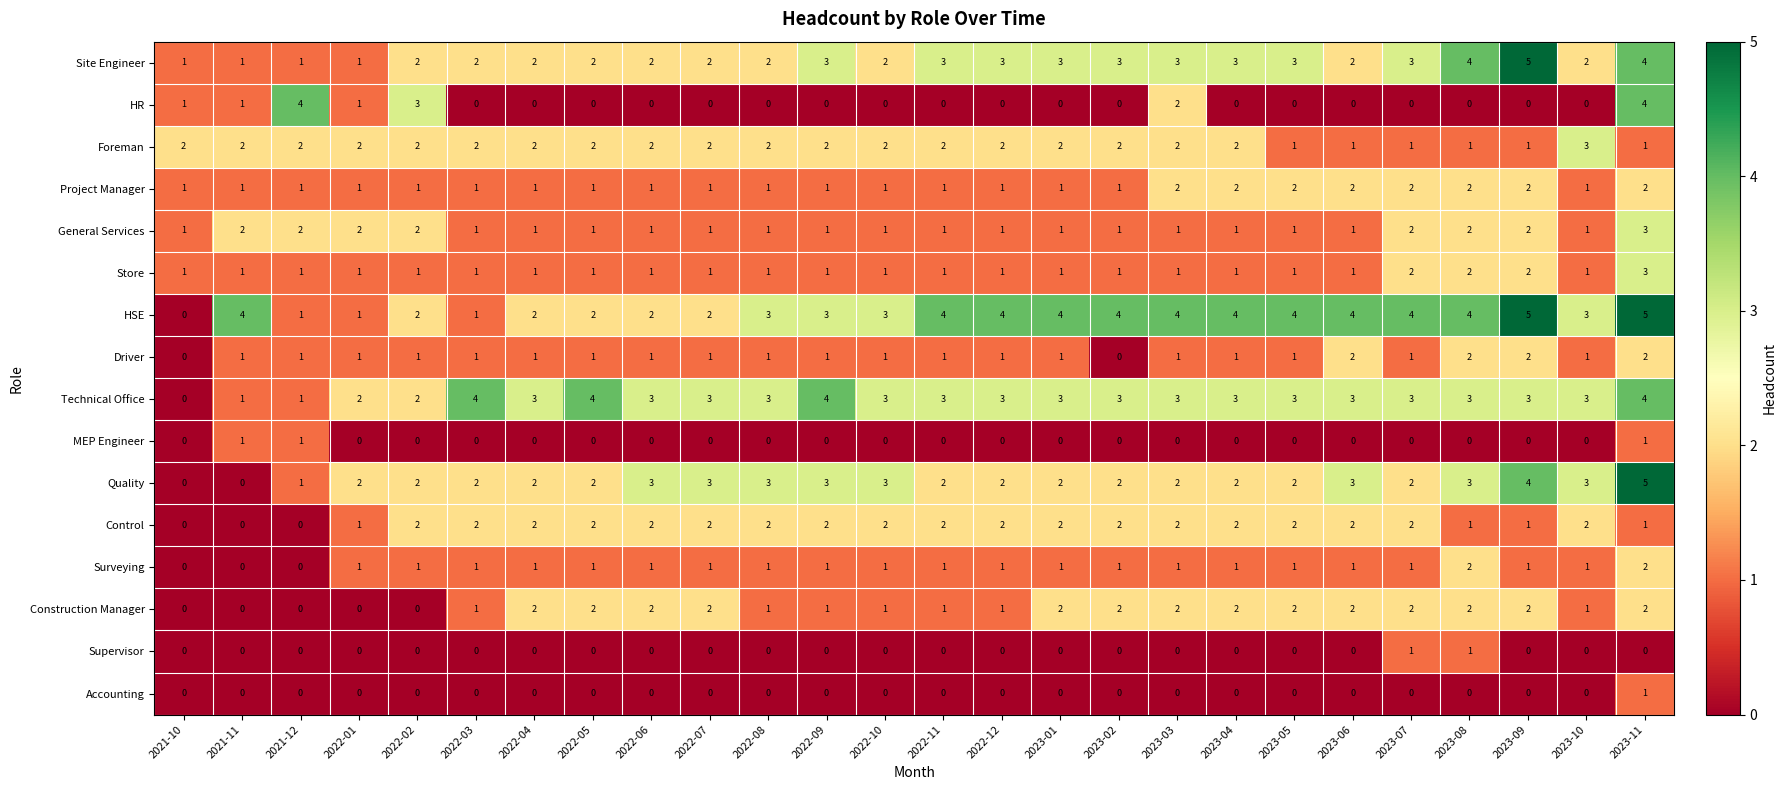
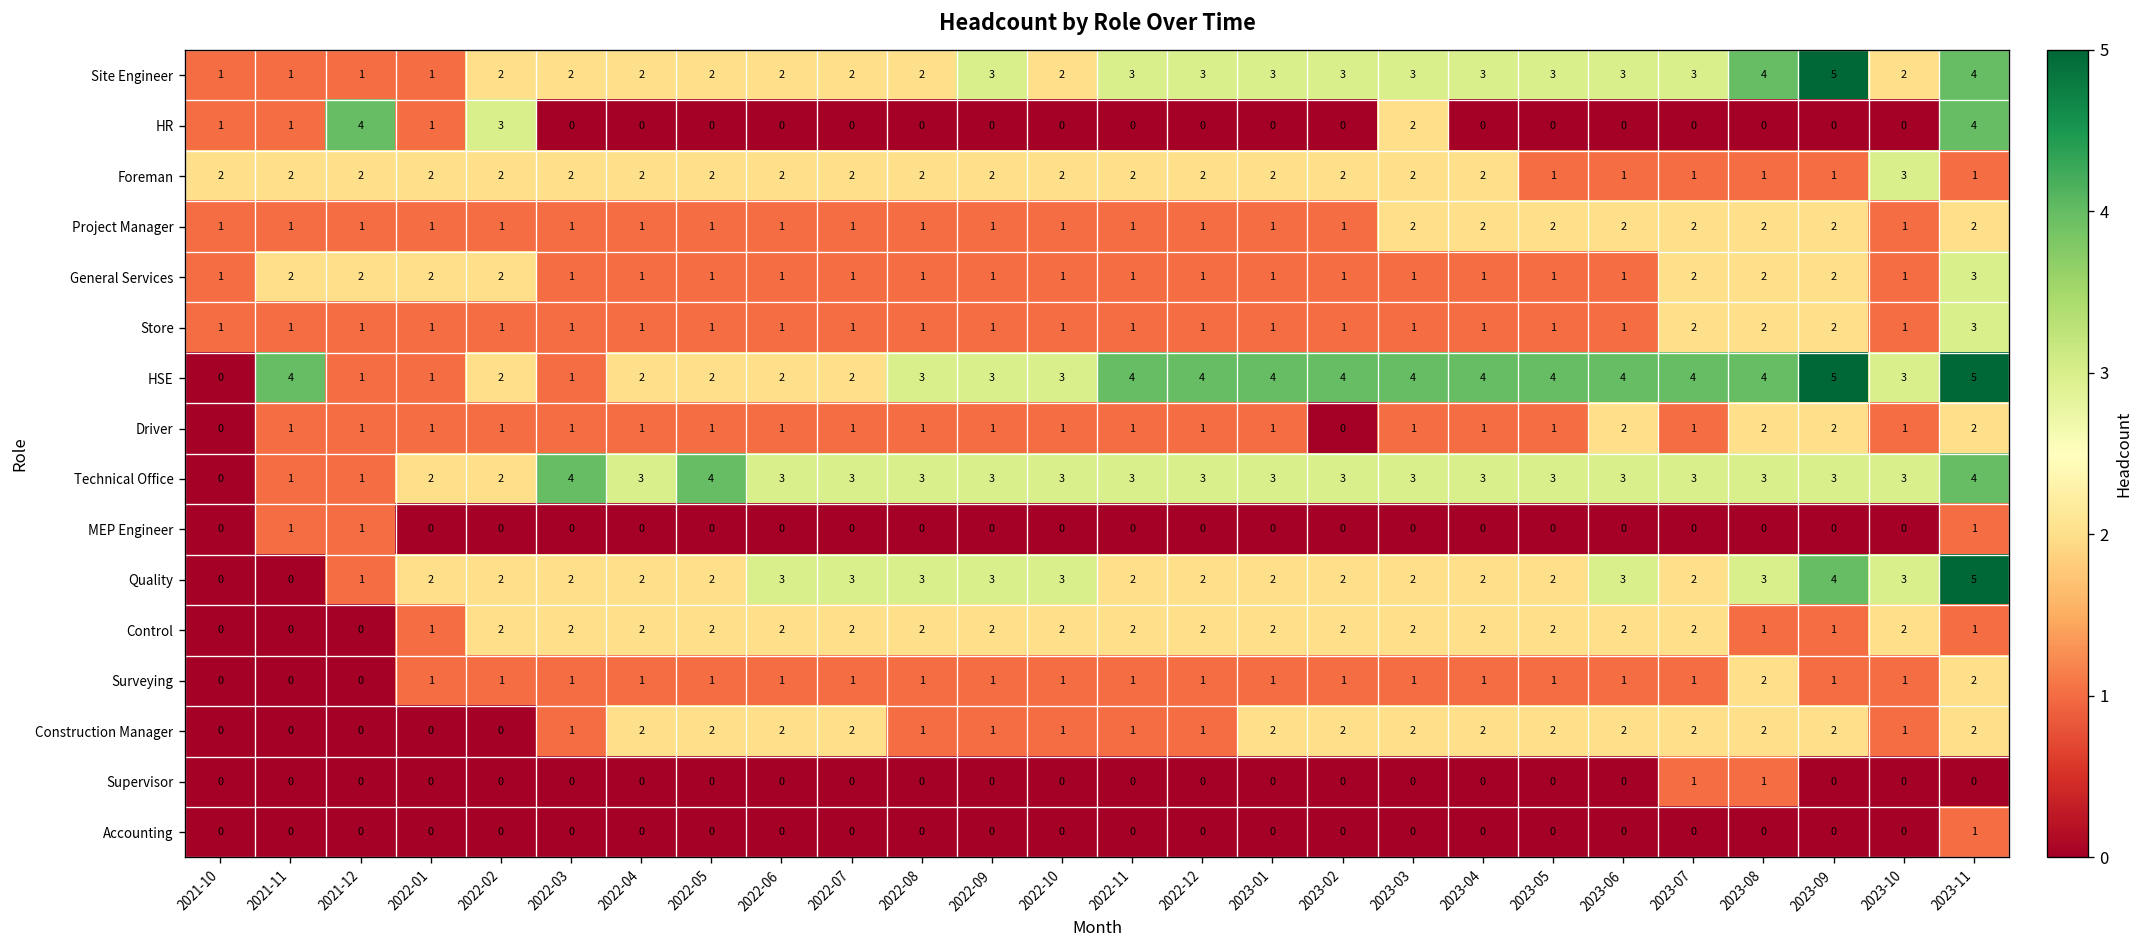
  {
    "Site Engineer": {
      "2021-10": 1,
      "2021-11": 1,
      "2021-12": 1,
      "2022-01": 1,
      "2022-02": 2,
      "2022-03": 2,
      "2022-04": 2,
      "2022-05": 2,
      "2022-06": 2,
      "2022-07": 2,
      "2022-08": 2,
      "2022-09": 3,
      "2022-10": 2,
      "2022-11": 3,
      "2022-12": 3,
      "2023-01": 3,
      "2023-02": 3,
      "2023-03": 3,
      "2023-04": 3,
      "2023-05": 3,
-     "2023-06": 2,
+     "2023-06": 3,
      "2023-07": 3,
      "2023-08": 4,
      "2023-09": 5,
      "2023-10": 2,
      "2023-11": 4
    },
    "Technical Office": {
      "2021-10": 0,
      "2021-11": 1,
      "2021-12": 1,
      "2022-01": 2,
      "2022-02": 2,
      "2022-03": 4,
      "2022-04": 3,
      "2022-05": 4,
      "2022-06": 3,
      "2022-07": 3,
      "2022-08": 3,
-     "2022-09": 4,
+     "2022-09": 3,
      "2022-10": 3,
      "2022-11": 3,
      "2022-12": 3,
      "2023-01": 3,
      "2023-02": 3,
      "2023-03": 3,
      "2023-04": 3,
      "2023-05": 3,
      "2023-06": 3,
      "2023-07": 3,
      "2023-08": 3,
      "2023-09": 3,
      "2023-10": 3,
      "2023-11": 4
    }
  }
